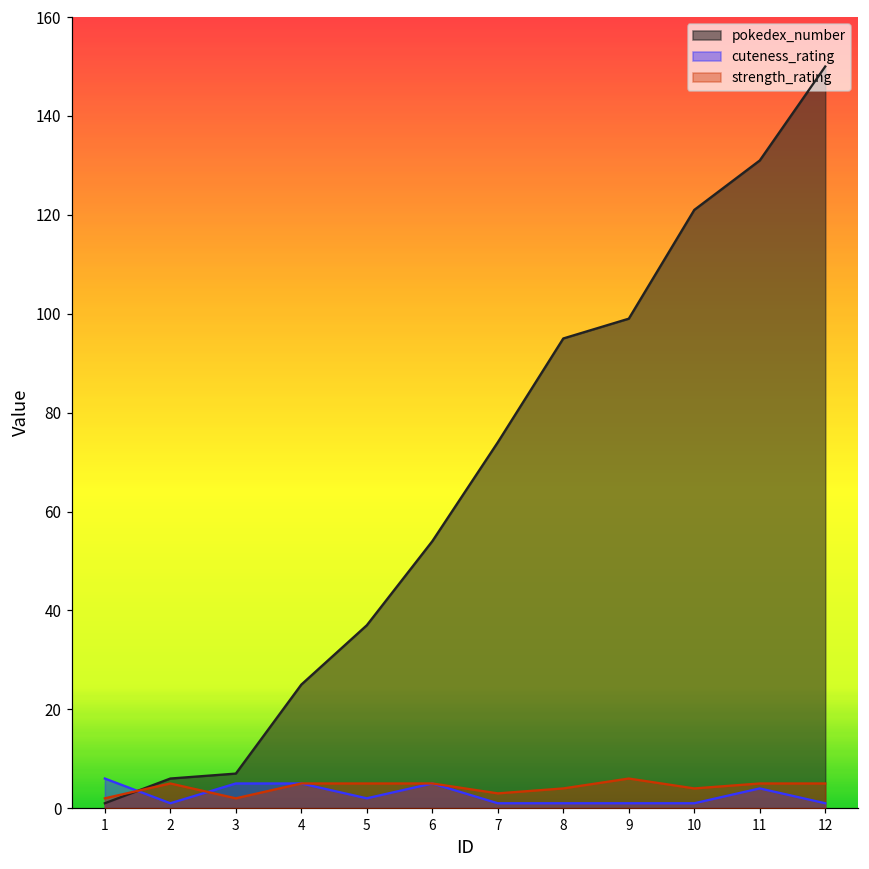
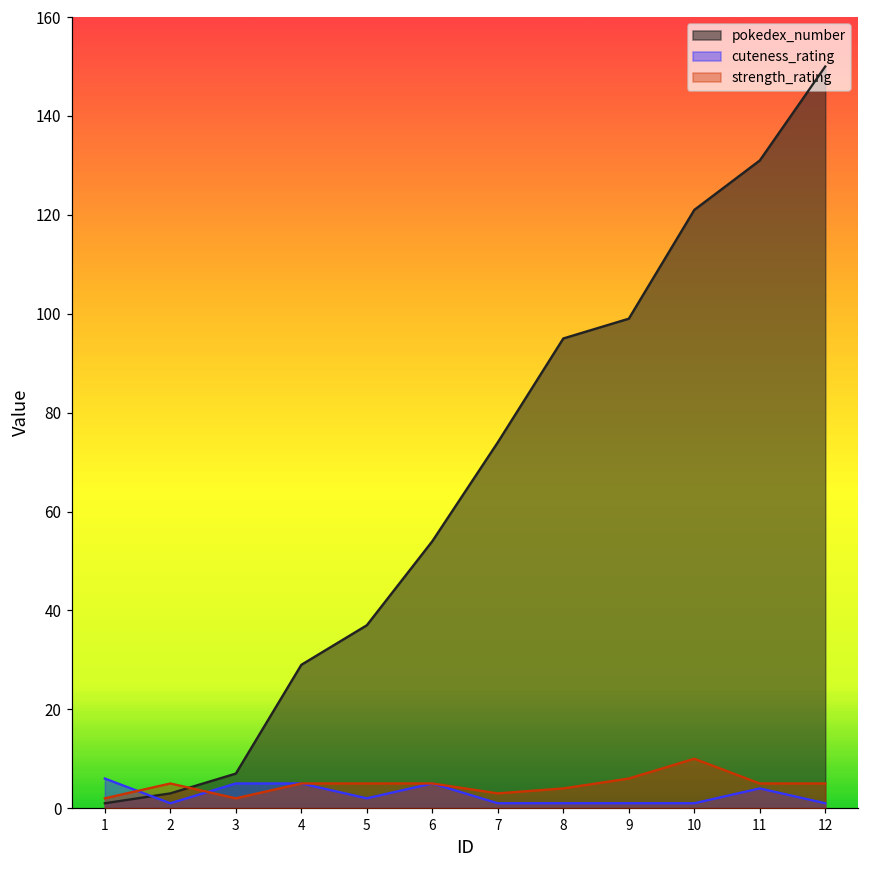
  {
    "pokedex_number": {
      "1": 1,
-     "2": 6,
+     "2": 3,
      "3": 7,
-     "4": 25,
+     "4": 29,
      "5": 37,
      "6": 54,
      "7": 74,
      "8": 95,
      "9": 99,
      "10": 121,
      "11": 131
    },
    "cuteness_rating": {
      "1": 6,
      "2": 1,
      "3": 5,
      "5": 2,
      "7": 1,
      "8": 1,
      "9": 1,
      "10": 1,
      "11": 4,
      "12": 1
    },
    "strength_rating": {
      "1": 2,
      "2": 5,
      "3": 2,
      "5": 5,
      "7": 3,
      "8": 4,
      "9": 6,
-     "10": 4,
+     "10": 10,
      "11": 5,
      "12": 5
    }
  }
